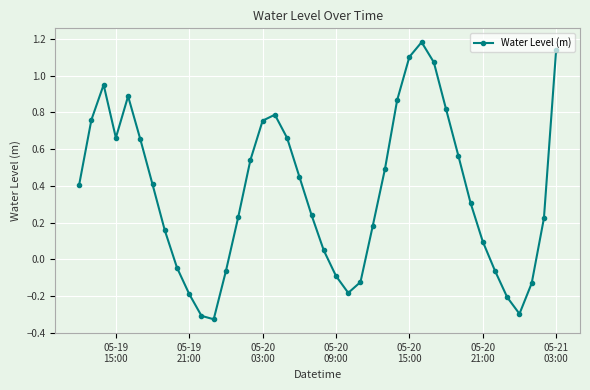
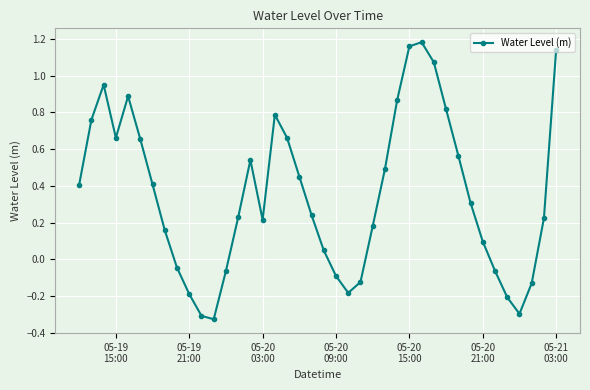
  {
    "05-19 15:00": 0.66,
    "05-19 21:00": -0.19,
-   "05-20 03:00": 0.75,
+   "05-20 03:00": 0.22,
    "05-20 09:00": -0.09,
-   "05-20 15:00": 1.10,
+   "05-20 15:00": 1.16,
    "05-20 21:00": 0.10
  }
